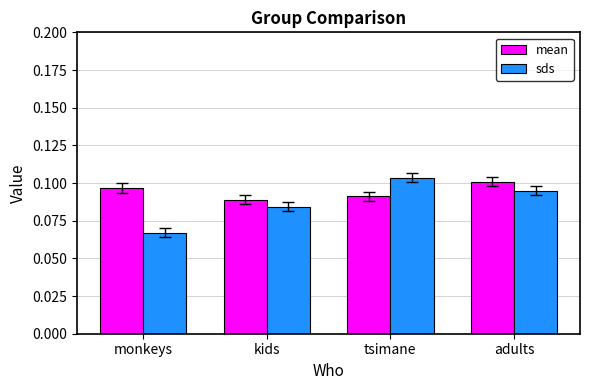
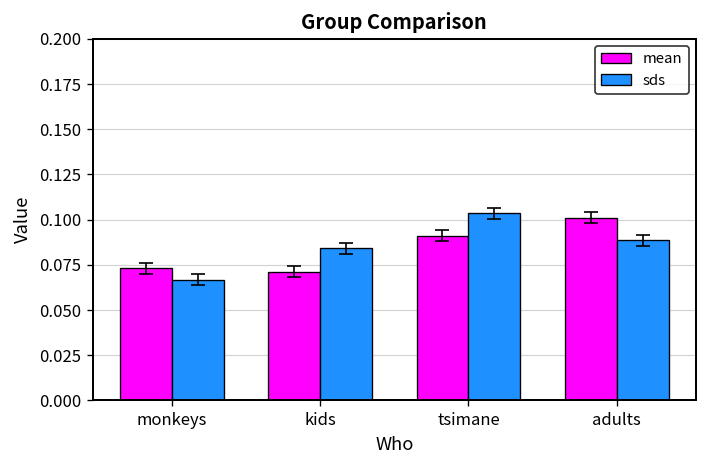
  {
    "mean": {
-     "monkeys": 0.097,
-     "kids": 0.089,
+     "monkeys": 0.073,
+     "kids": 0.071,
      "tsimane": 0.091,
      "adults": 0.101
    },
    "sds": {
      "monkeys": 0.067,
      "kids": 0.084,
      "tsimane": 0.104,
-     "adults": 0.095
+     "adults": 0.089
    }
  }
